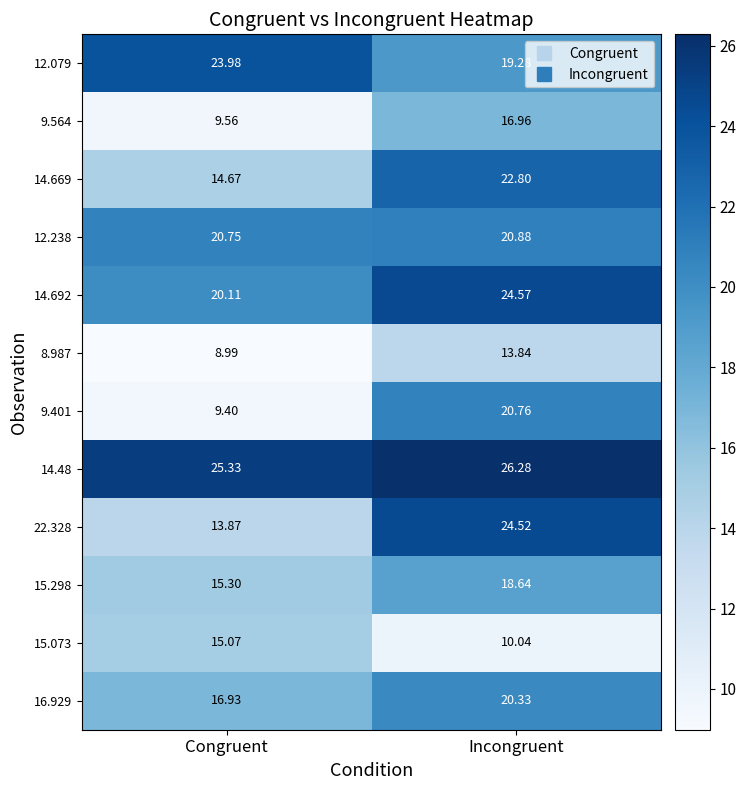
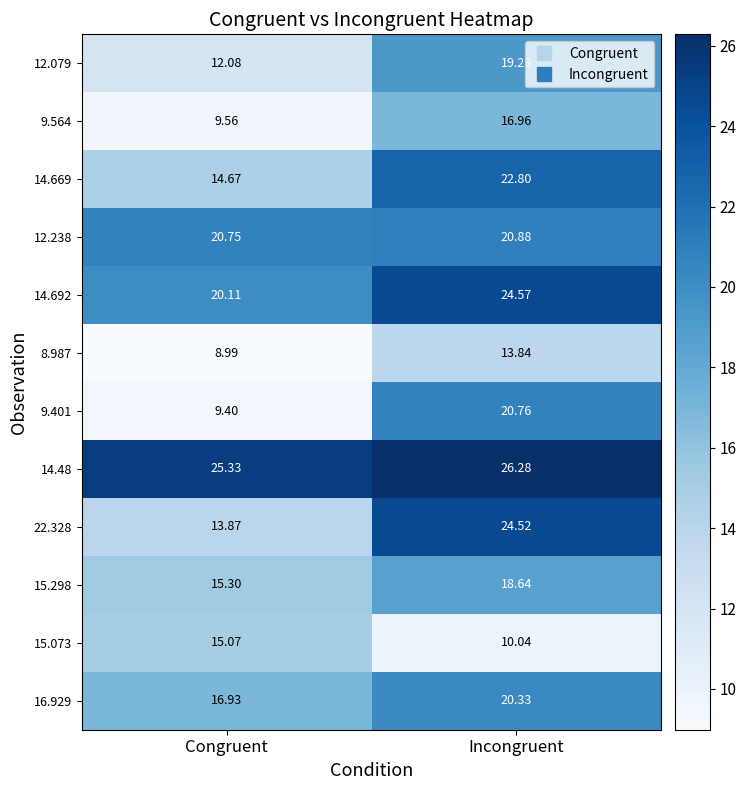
  {
    "12.079": {
-     "Congruent": 23.98
+     "Congruent": 12.08
    },
    "9.564": {
      "Congruent": 9.56,
      "Incongruent": 16.96
    },
    "14.669": {
      "Congruent": 14.67,
      "Incongruent": 22.80
    },
    "12.238": {
      "Congruent": 20.75,
      "Incongruent": 20.88
    },
    "14.692": {
      "Congruent": 20.11,
      "Incongruent": 24.57
    },
    "8.987": {
      "Congruent": 8.99,
      "Incongruent": 13.84
    },
    "9.401": {
      "Congruent": 9.40,
      "Incongruent": 20.76
    },
    "14.48": {
      "Congruent": 25.33,
      "Incongruent": 26.28
    },
    "22.328": {
      "Congruent": 13.87,
      "Incongruent": 24.52
    },
    "15.298": {
      "Congruent": 15.30,
      "Incongruent": 18.64
    },
    "15.073": {
      "Congruent": 15.07,
      "Incongruent": 10.04
    },
    "16.929": {
      "Congruent": 16.93,
      "Incongruent": 20.33
    }
  }
